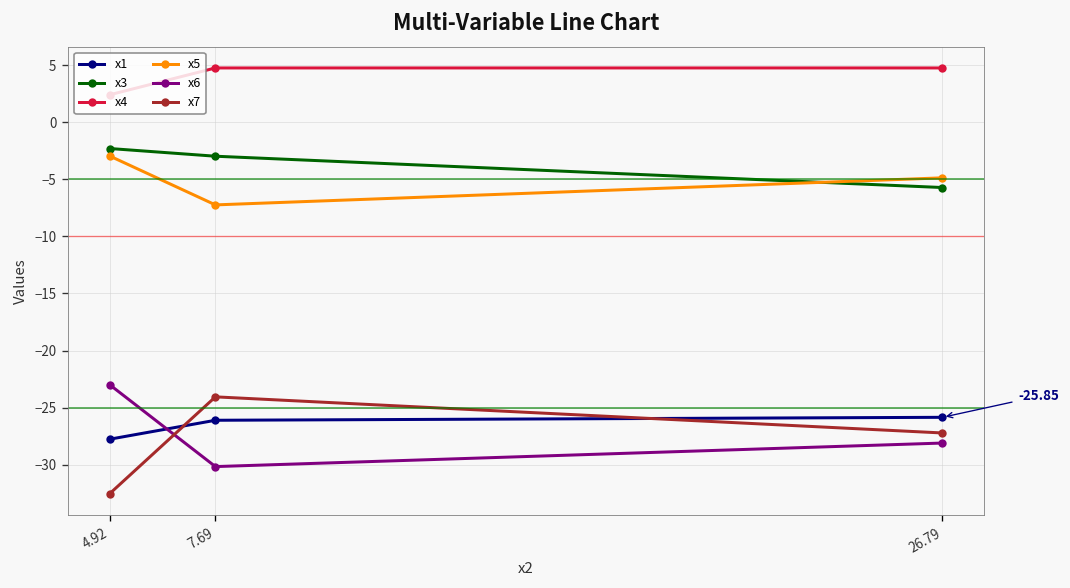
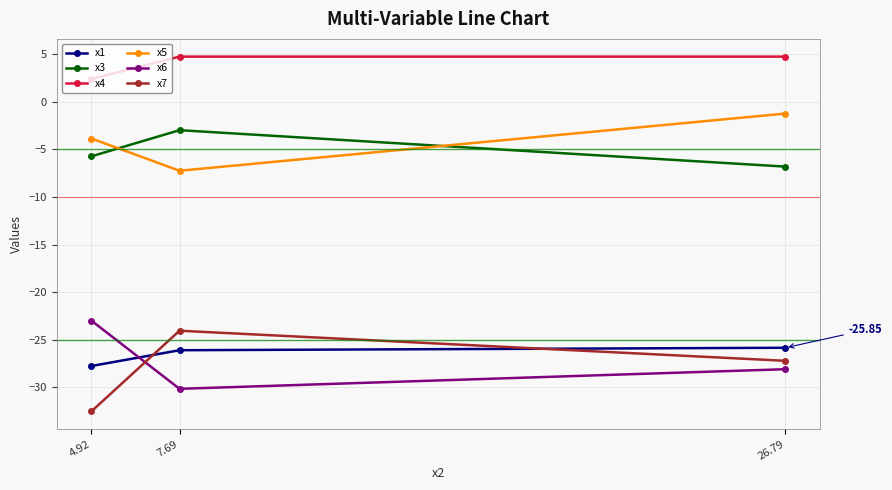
  {
    "x1": {
      "26.79": -25.85
    },
    "x3": {
-     "4.92": -2,
+     "4.92": -6,
      "7.69": -3,
-     "26.79": -6
+     "26.79": -7
    },
    "x4": {
      "7.69": 5,
      "26.79": 5
    },
    "x5": {
-     "4.92": -3,
+     "4.92": -4,
      "7.69": -7,
-     "26.79": -5
+     "26.79": -1
    },
    "x6": {
      "4.92": -23,
      "7.69": -30,
      "26.79": -28
    },
    "x7": {
      "4.92": -33,
      "7.69": -24,
      "26.79": -27
    }
  }
